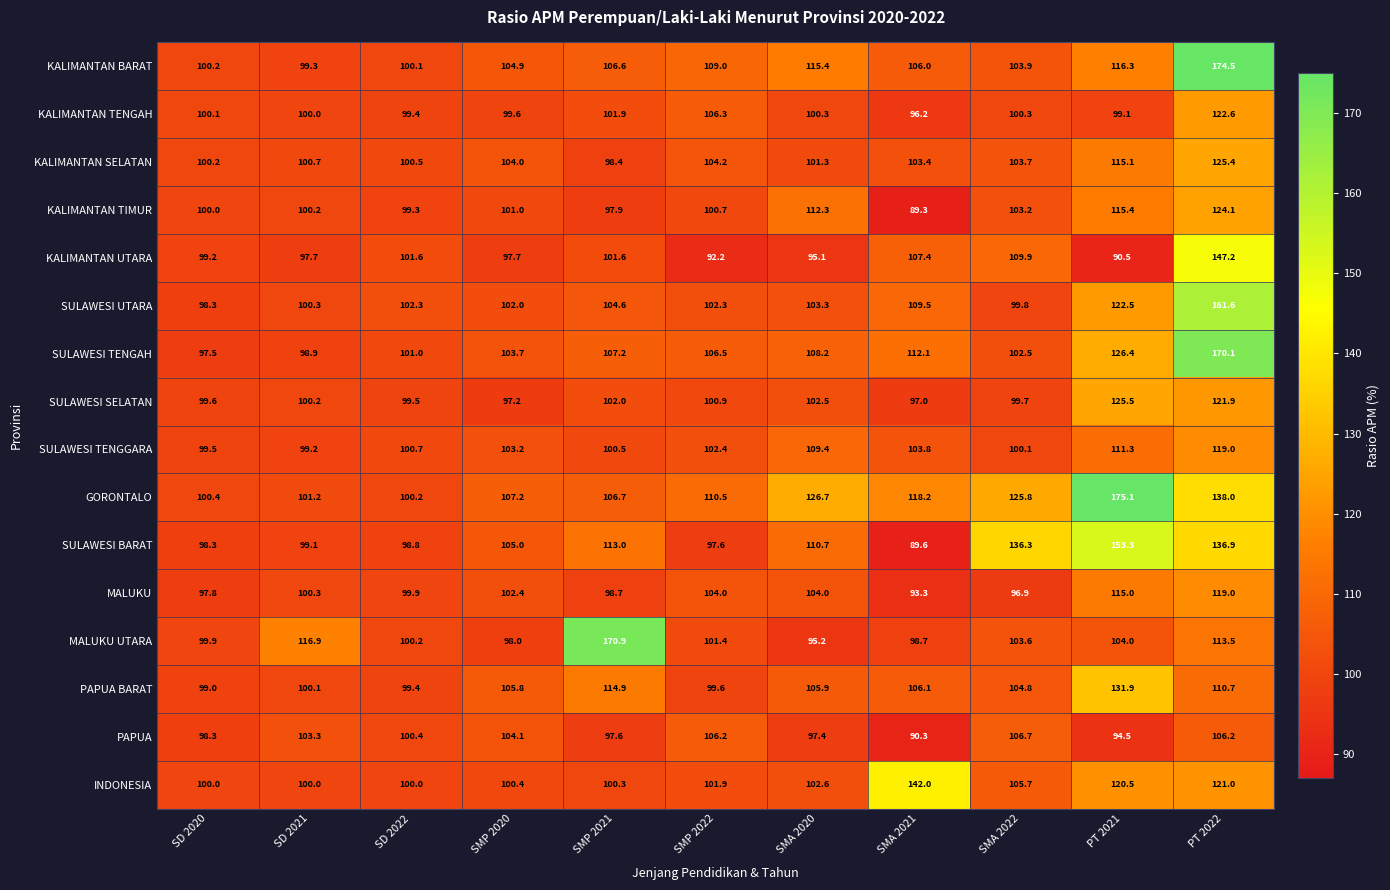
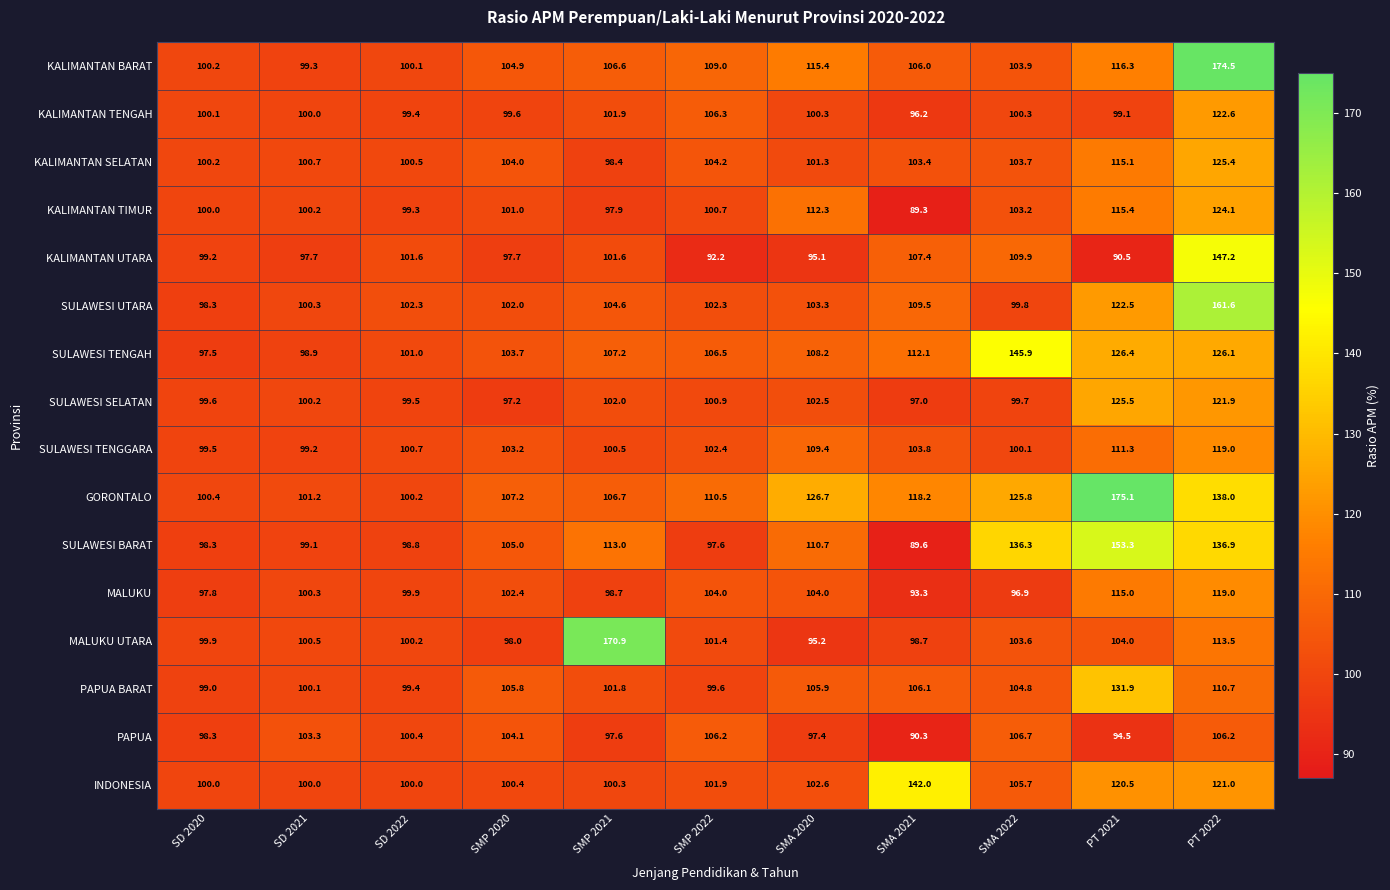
  {
    "KALIMANTAN BARAT": {
      "SD 2020": 100.2,
      "SD 2021": 99.3,
      "SD 2022": 100.1,
      "SMP 2020": 104.9,
      "SMP 2021": 106.6,
      "SMP 2022": 109.0,
      "SMA 2020": 115.4,
      "SMA 2021": 106.0,
      "SMA 2022": 103.9,
      "PT 2021": 116.3,
      "PT 2022": 174.5
    },
    "KALIMANTAN TENGAH": {
      "SD 2020": 100.1,
      "SD 2021": 100.0,
      "SD 2022": 99.4,
      "SMP 2020": 99.6,
      "SMP 2021": 101.9,
      "SMP 2022": 106.3,
      "SMA 2020": 100.3,
      "SMA 2021": 96.2,
      "SMA 2022": 100.3,
      "PT 2021": 99.1,
      "PT 2022": 122.6
    },
    "KALIMANTAN SELATAN": {
      "SD 2020": 100.2,
      "SD 2021": 100.7,
      "SD 2022": 100.5,
      "SMP 2020": 104.0,
      "SMP 2021": 98.4,
      "SMP 2022": 104.2,
      "SMA 2020": 101.3,
      "SMA 2021": 103.4,
      "SMA 2022": 103.7,
      "PT 2021": 115.1,
      "PT 2022": 125.4
    },
    "KALIMANTAN TIMUR": {
      "SD 2020": 100.0,
      "SD 2021": 100.2,
      "SD 2022": 99.3,
      "SMP 2020": 101.0,
      "SMP 2021": 97.9,
      "SMP 2022": 100.7,
      "SMA 2020": 112.3,
      "SMA 2021": 89.3,
      "SMA 2022": 103.2,
      "PT 2021": 115.4,
      "PT 2022": 124.1
    },
    "KALIMANTAN UTARA": {
      "SD 2020": 99.2,
      "SD 2021": 97.7,
      "SD 2022": 101.6,
      "SMP 2020": 97.7,
      "SMP 2021": 101.6,
      "SMP 2022": 92.2,
      "SMA 2020": 95.1,
      "SMA 2021": 107.4,
      "SMA 2022": 109.9,
      "PT 2021": 90.5,
      "PT 2022": 147.2
    },
    "SULAWESI UTARA": {
      "SD 2020": 98.3,
      "SD 2021": 100.3,
      "SD 2022": 102.3,
      "SMP 2020": 102.0,
      "SMP 2021": 104.6,
      "SMP 2022": 102.3,
      "SMA 2020": 103.3,
      "SMA 2021": 109.5,
      "SMA 2022": 99.8,
      "PT 2021": 122.5,
      "PT 2022": 161.6
    },
    "SULAWESI TENGAH": {
      "SD 2020": 97.5,
      "SD 2021": 98.9,
      "SD 2022": 101.0,
      "SMP 2020": 103.7,
      "SMP 2021": 107.2,
      "SMP 2022": 106.5,
      "SMA 2020": 108.2,
      "SMA 2021": 112.1,
-     "SMA 2022": 102.5,
+     "SMA 2022": 145.9,
      "PT 2021": 126.4,
-     "PT 2022": 170.1
+     "PT 2022": 126.1
    },
    "SULAWESI SELATAN": {
      "SD 2020": 99.6,
      "SD 2021": 100.2,
      "SD 2022": 99.5,
      "SMP 2020": 97.2,
      "SMP 2021": 102.0,
      "SMP 2022": 100.9,
      "SMA 2020": 102.5,
      "SMA 2021": 97.0,
      "SMA 2022": 99.7,
      "PT 2021": 125.5,
      "PT 2022": 121.9
    },
    "SULAWESI TENGGARA": {
      "SD 2020": 99.5,
      "SD 2021": 99.2,
      "SD 2022": 100.7,
      "SMP 2020": 103.2,
      "SMP 2021": 100.5,
      "SMP 2022": 102.4,
      "SMA 2020": 109.4,
      "SMA 2021": 103.8,
      "SMA 2022": 100.1,
      "PT 2021": 111.3,
      "PT 2022": 119.0
    },
    "GORONTALO": {
      "SD 2020": 100.4,
      "SD 2021": 101.2,
      "SD 2022": 100.2,
      "SMP 2020": 107.2,
      "SMP 2021": 106.7,
      "SMP 2022": 110.5,
      "SMA 2020": 126.7,
      "SMA 2021": 118.2,
      "SMA 2022": 125.8,
      "PT 2021": 175.1,
      "PT 2022": 138.0
    },
    "SULAWESI BARAT": {
      "SD 2020": 98.3,
      "SD 2021": 99.1,
      "SD 2022": 98.8,
      "SMP 2020": 105.0,
      "SMP 2021": 113.0,
      "SMP 2022": 97.6,
      "SMA 2020": 110.7,
      "SMA 2021": 89.6,
      "SMA 2022": 136.3,
      "PT 2021": 153.3,
      "PT 2022": 136.9
    },
    "MALUKU": {
      "SD 2020": 97.8,
      "SD 2021": 100.3,
      "SD 2022": 99.9,
      "SMP 2020": 102.4,
      "SMP 2021": 98.7,
      "SMP 2022": 104.0,
      "SMA 2020": 104.0,
      "SMA 2021": 93.3,
      "SMA 2022": 96.9,
      "PT 2021": 115.0,
      "PT 2022": 119.0
    },
    "MALUKU UTARA": {
      "SD 2020": 99.9,
-     "SD 2021": 116.9,
+     "SD 2021": 100.5,
      "SD 2022": 100.2,
      "SMP 2020": 98.0,
      "SMP 2021": 170.9,
      "SMP 2022": 101.4,
      "SMA 2020": 95.2,
      "SMA 2021": 98.7,
      "SMA 2022": 103.6,
      "PT 2021": 104.0,
      "PT 2022": 113.5
    },
    "PAPUA BARAT": {
      "SD 2020": 99.0,
      "SD 2021": 100.1,
      "SD 2022": 99.4,
      "SMP 2020": 105.8,
-     "SMP 2021": 114.9,
+     "SMP 2021": 101.8,
      "SMP 2022": 99.6,
      "SMA 2020": 105.9,
      "SMA 2021": 106.1,
      "SMA 2022": 104.8,
      "PT 2021": 131.9,
      "PT 2022": 110.7
    },
    "PAPUA": {
      "SD 2020": 98.3,
      "SD 2021": 103.3,
      "SD 2022": 100.4,
      "SMP 2020": 104.1,
      "SMP 2021": 97.6,
      "SMP 2022": 106.2,
      "SMA 2020": 97.4,
      "SMA 2021": 90.3,
      "SMA 2022": 106.7,
      "PT 2021": 94.5,
      "PT 2022": 106.2
    },
    "INDONESIA": {
      "SD 2020": 100.0,
      "SD 2021": 100.0,
      "SD 2022": 100.0,
      "SMP 2020": 100.4,
      "SMP 2021": 100.3,
      "SMP 2022": 101.9,
      "SMA 2020": 102.6,
      "SMA 2021": 142.0,
      "SMA 2022": 105.7,
      "PT 2021": 120.5,
      "PT 2022": 121.0
    }
  }
